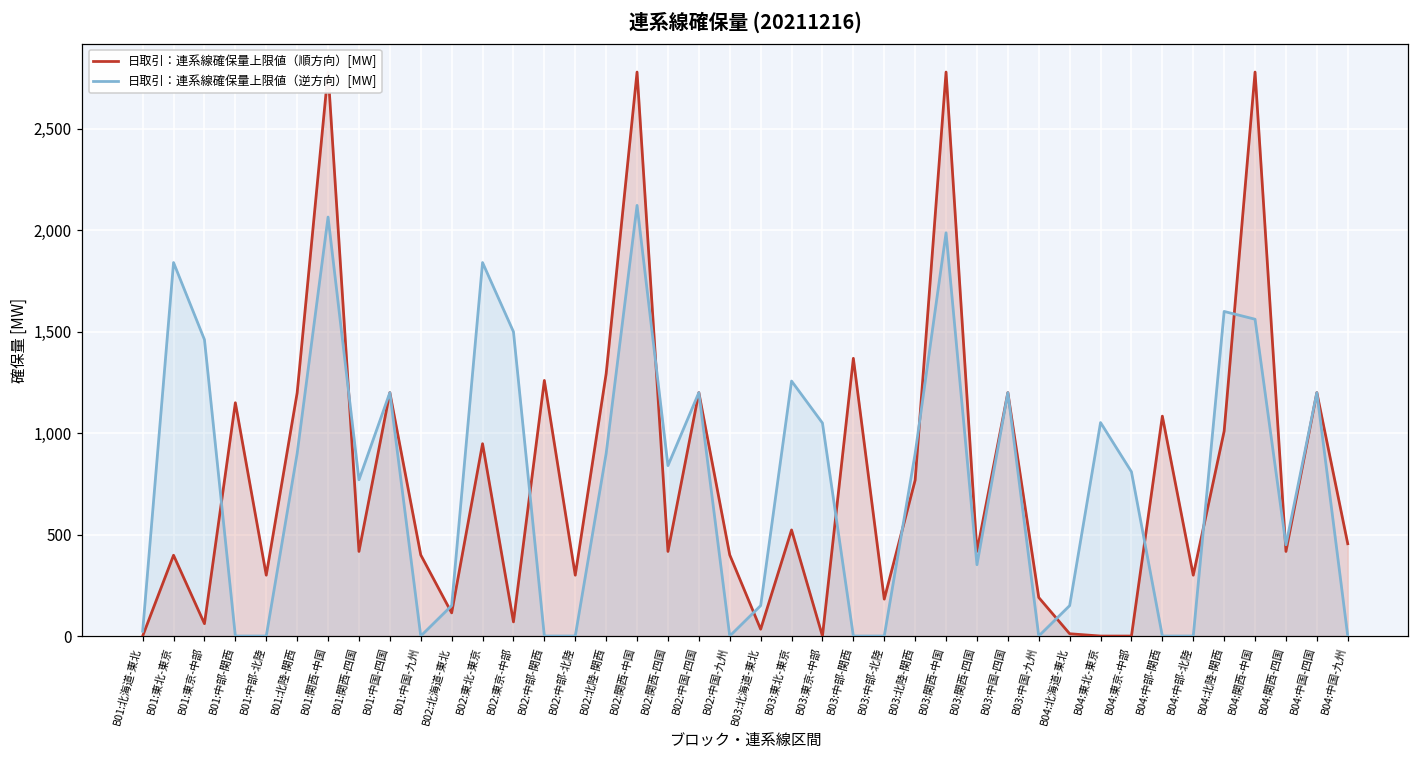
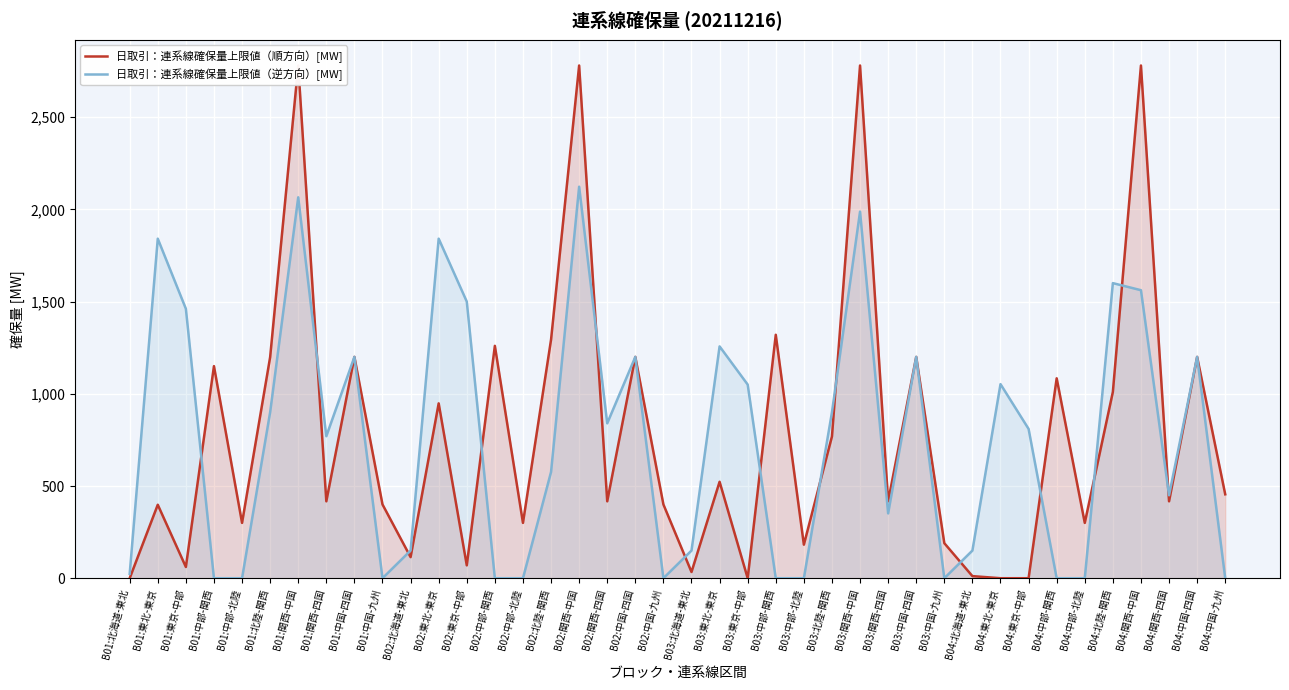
  {
    "日取引：連系線確保量上限値（順方向）[MW]": {
      "B01:北海道-東北": "0",
      "B01:東北-東京": "400",
      "B01:東京-中部": "60",
      "B01:中部-関西": "1,150",
      "B01:中部-北陸": "300",
      "B01:北陸-関西": "1,200",
      "B01:関西-四国": "420",
      "B01:中国-九州": "400",
      "B02:北海道-東北": "110",
      "B02:東北-東京": "950",
      "B02:東京-中部": "70",
      "B02:中部-関西": "1,260",
      "B02:中部-北陸": "300",
      "B02:北陸-関西": "1,290",
      "B02:関西-中国": "2,780",
      "B02:関西-四国": "420",
      "B02:中国-九州": "400",
      "B03:北海道-東北": "30",
      "B03:東北-東京": "520",
      "B03:東京-中部": "0",
-     "B03:中部-関西": "1,370",
+     "B03:中部-関西": "1,320",
      "B03:中部-北陸": "180",
      "B03:北陸-関西": "770",
      "B03:関西-中国": "2,780",
      "B03:関西-四国": "420",
      "B03:中国-九州": "190",
      "B04:北海道-東北": "10",
      "B04:東北-東京": "0",
      "B04:東京-中部": "0",
      "B04:中部-関西": "1,080",
      "B04:中部-北陸": "300",
      "B04:北陸-関西": "1,010",
      "B04:関西-中国": "2,780",
      "B04:関西-四国": "420",
      "B04:中国-九州": "460"
    },
    "日取引：連系線確保量上限値（逆方向）[MW]": {
      "B01:北海道-東北": "20",
      "B01:東北-東京": "1,840",
      "B01:東京-中部": "1,460",
      "B01:中部-関西": "0",
      "B01:中部-北陸": "0",
      "B01:北陸-関西": "900",
      "B01:関西-中国": "2,070",
      "B01:関西-四国": "770",
      "B01:中国-九州": "0",
      "B02:北海道-東北": "150",
      "B02:東北-東京": "1,840",
      "B02:東京-中部": "1,500",
      "B02:中部-関西": "0",
      "B02:中部-北陸": "0",
-     "B02:北陸-関西": "900",
+     "B02:北陸-関西": "580",
      "B02:関西-中国": "2,120",
      "B02:関西-四国": "840",
      "B02:中国-九州": "0",
      "B03:北海道-東北": "150",
      "B03:東北-東京": "1,260",
      "B03:東京-中部": "1,050",
      "B03:中部-関西": "0",
      "B03:中部-北陸": "0",
      "B03:北陸-関西": "900",
      "B03:関西-中国": "1,990",
      "B03:関西-四国": "350",
      "B03:中国-九州": "0",
      "B04:北海道-東北": "150",
      "B04:東北-東京": "1,050",
      "B04:東京-中部": "810",
      "B04:中部-関西": "0",
      "B04:中部-北陸": "0",
      "B04:北陸-関西": "1,600",
      "B04:関西-中国": "1,560",
      "B04:関西-四国": "450",
      "B04:中国-九州": "0"
    }
  }
